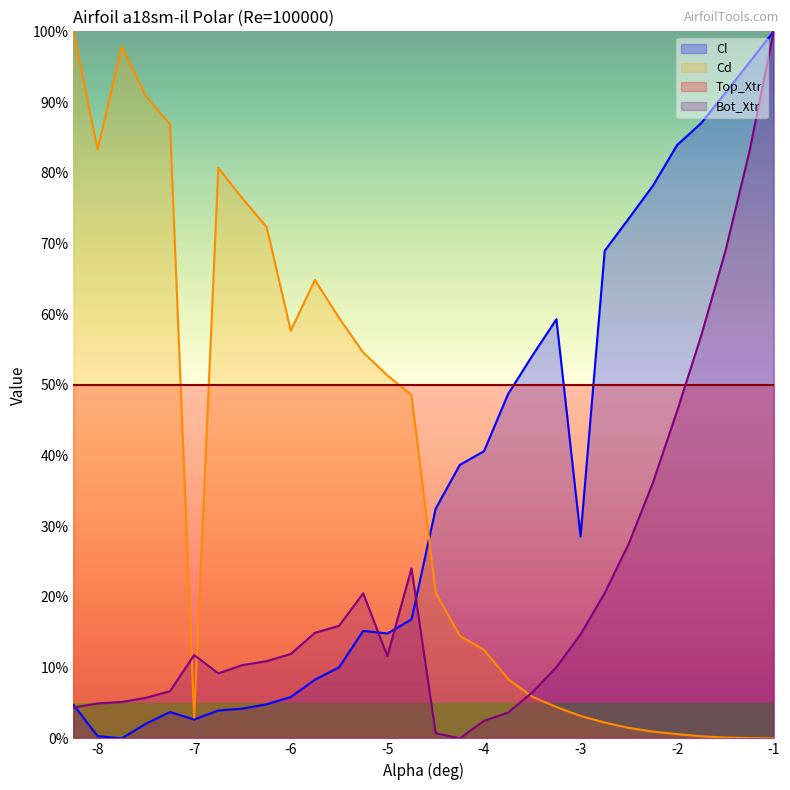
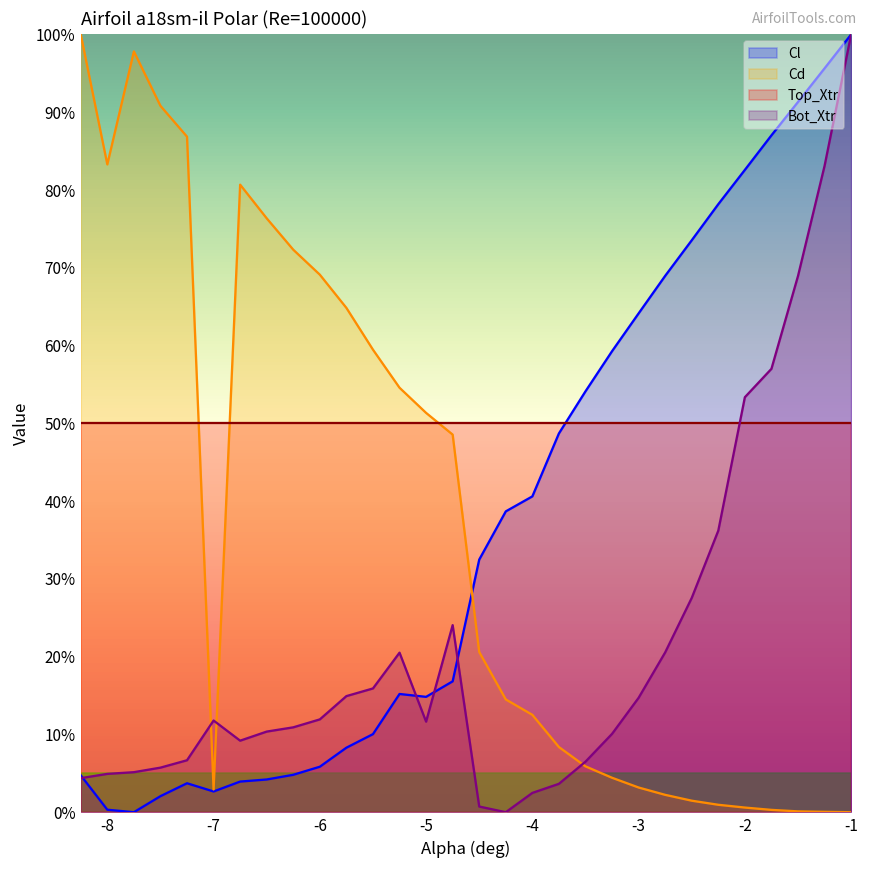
  {
    "Cl": {
      "-6": "6%",
      "-5": "15%",
      "-4": "41%",
-     "-3": "29%",
-     "-2": "84%"
+     "-3": "64%",
+     "-2": "83%"
    },
    "Cd": {
      "-8": "83%",
-     "-6": "58%",
+     "-6": "69%",
      "-5": "51%",
      "-4": "13%"
    },
    "Top_Xtr": {
      "-8": "50%",
      "-7": "50%",
      "-6": "50%",
      "-5": "50%",
      "-4": "50%",
      "-3": "50%",
      "-2": "50%",
      "-1": "50%"
    },
    "Bot_Xtr": {
      "-7": "12%",
      "-6": "12%",
      "-5": "12%",
      "-3": "15%",
-     "-2": "46%"
+     "-2": "53%"
    }
  }
